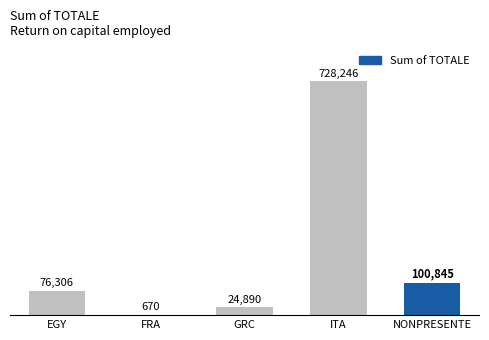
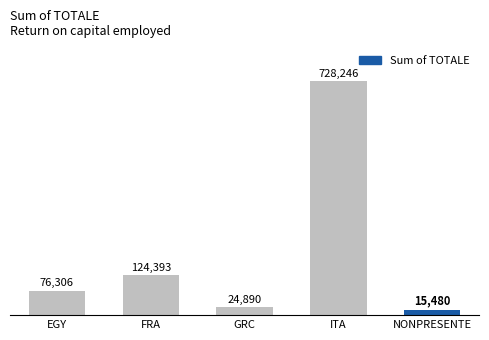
  {
    "EGY": "76,306",
-   "FRA": "670",
+   "FRA": "124,393",
    "GRC": "24,890",
    "ITA": "728,246",
-   "NONPRESENTE": "100,845"
+   "NONPRESENTE": "15,480"
  }
